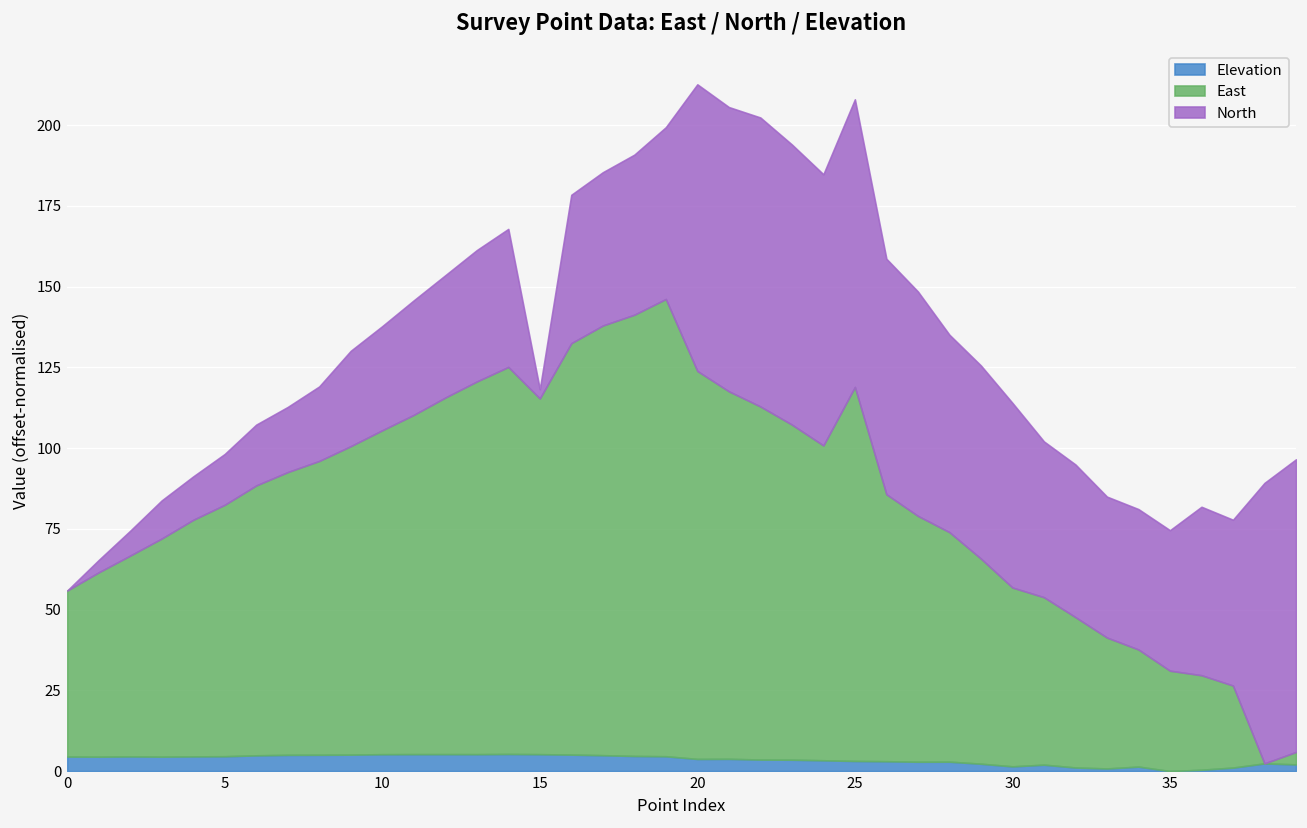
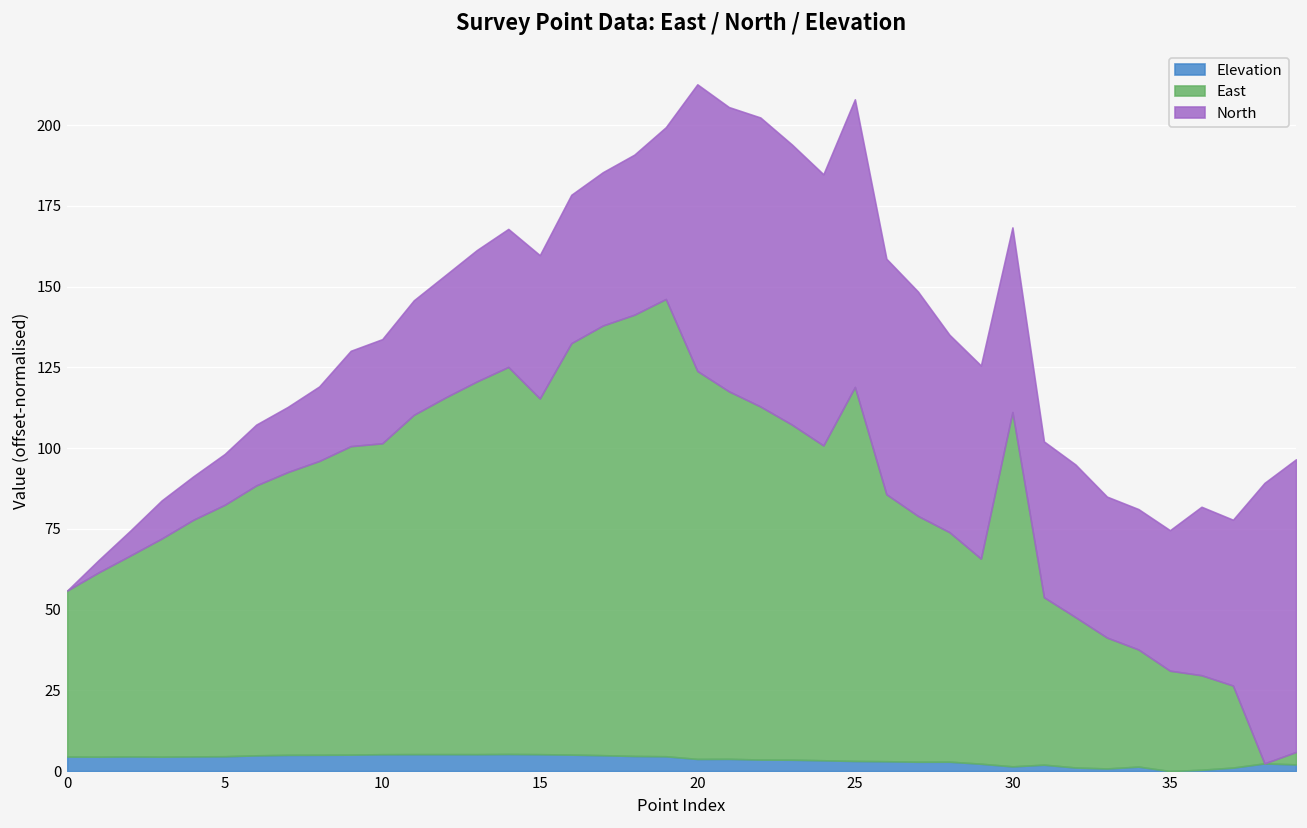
  {
    "Elevation": {
      "0": 5,
      "5": 5,
      "10": 5,
      "15": 5,
      "20": 4,
      "25": 3,
      "30": 1,
      "35": 0
    },
    "East": {
      "5": 78,
-     "10": 100,
+     "10": 96,
      "15": 110,
      "20": 120,
      "25": 116,
-     "30": 55,
+     "30": 110,
      "35": 31
    },
    "North": {
      "5": 16,
      "10": 32,
-     "15": 3,
+     "15": 44,
      "20": 89,
      "25": 89,
      "30": 57,
      "35": 44
    }
  }
